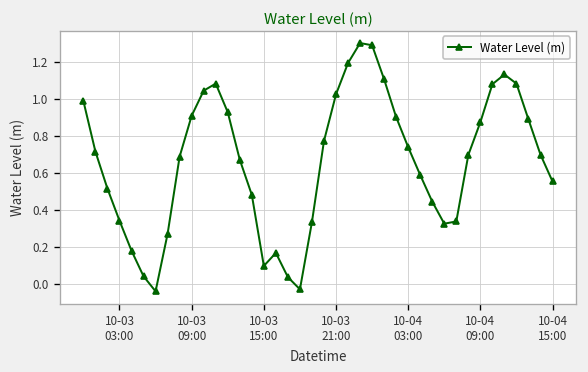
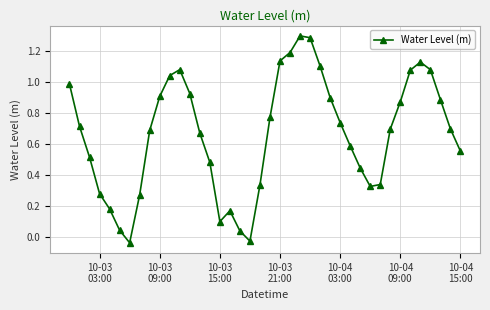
  {
-   "10-03 03:00": 0.34,
+   "10-03 03:00": 0.28,
    "10-03 09:00": 0.91,
    "10-03 15:00": 0.10,
-   "10-03 21:00": 1.02,
+   "10-03 21:00": 1.14,
    "10-04 03:00": 0.74,
    "10-04 09:00": 0.87,
    "10-04 15:00": 0.55
  }
